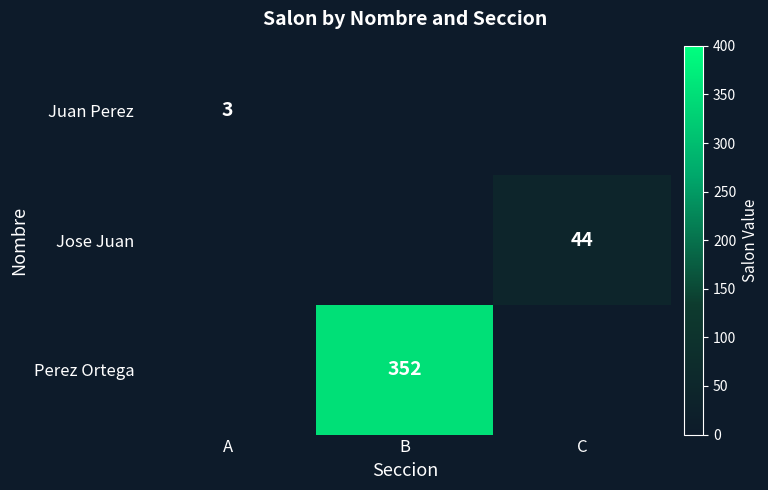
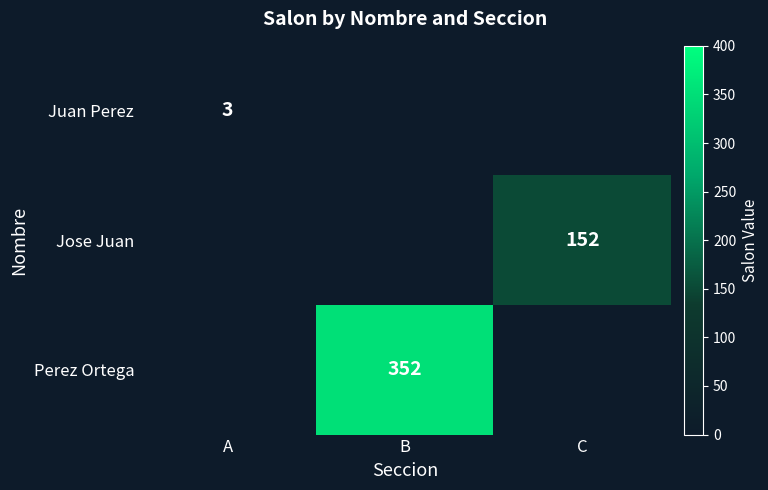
  {
    "Juan Perez": {
      "A": 3
    },
    "Jose Juan": {
-     "C": 44
+     "C": 152
    },
    "Perez Ortega": {
      "B": 352
    }
  }
